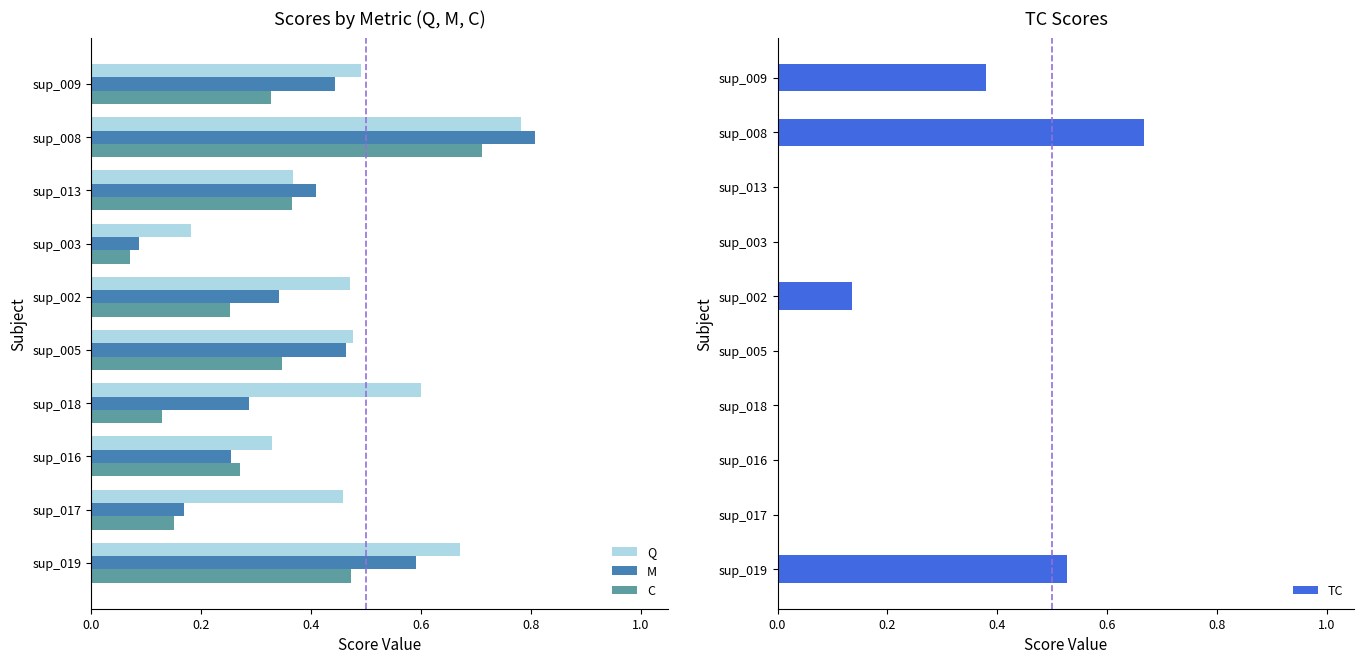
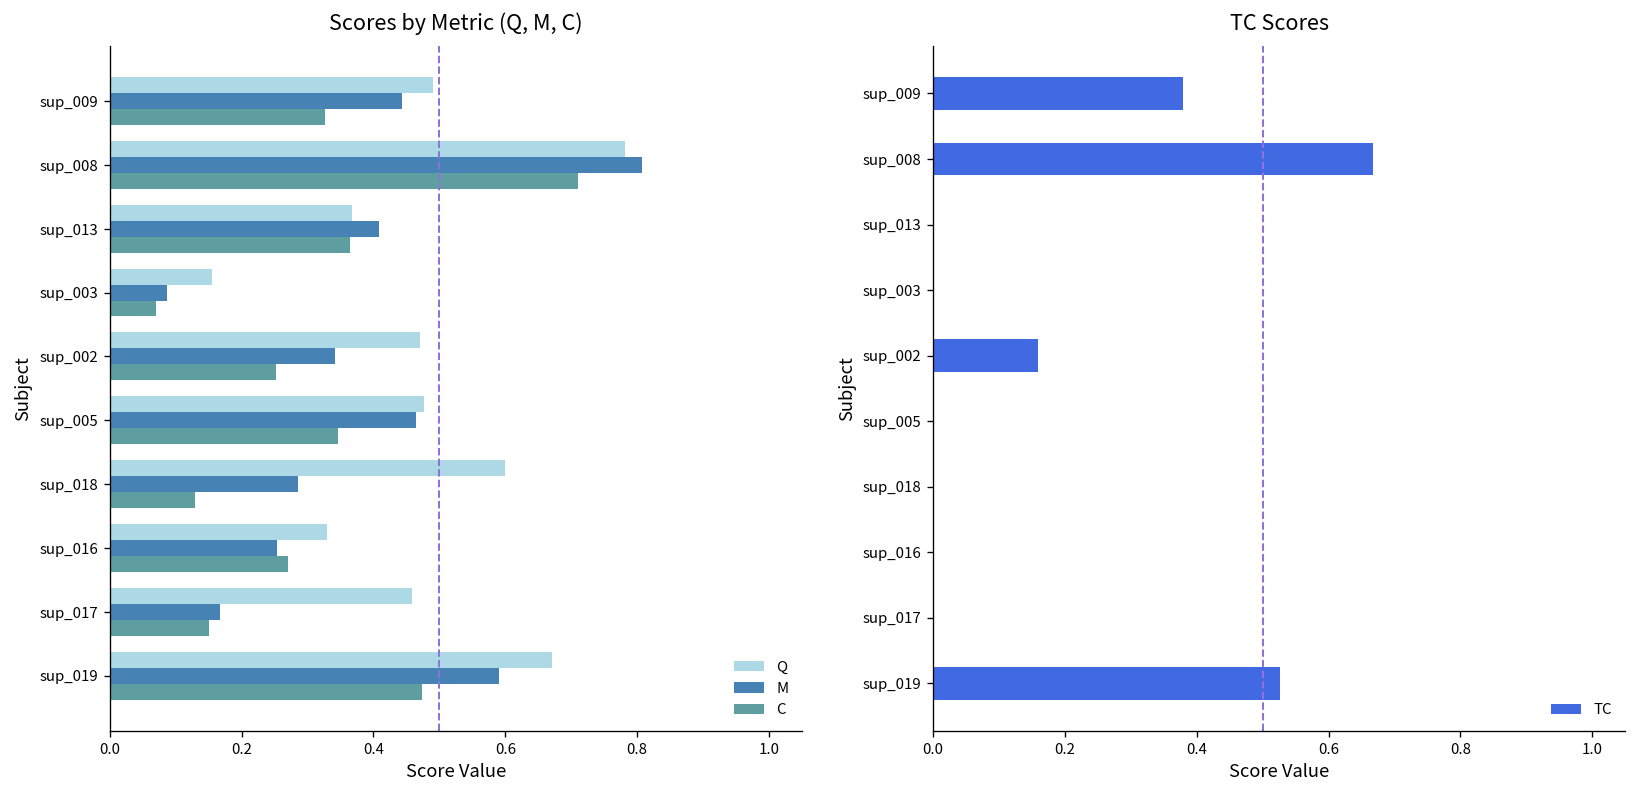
  {
    "Scores by Metric (Q, M, C)": {
      "Q": {
        "sup_009": 0.49,
        "sup_008": 0.78,
        "sup_013": 0.37,
-       "sup_003": 0.18,
+       "sup_003": 0.16,
        "sup_002": 0.47,
        "sup_005": 0.48,
        "sup_018": 0.60,
        "sup_016": 0.33,
        "sup_017": 0.46,
        "sup_019": 0.67
      }
    },
    "TC Scores": {
      "sup_009": 0.38,
      "sup_008": 0.67,
      "sup_013": 0.00,
      "sup_003": 0.00,
-     "sup_002": 0.14,
+     "sup_002": 0.16,
      "sup_005": 0.00,
      "sup_018": 0.00,
      "sup_016": 0.00,
      "sup_017": 0.00,
      "sup_019": 0.53
    }
  }
